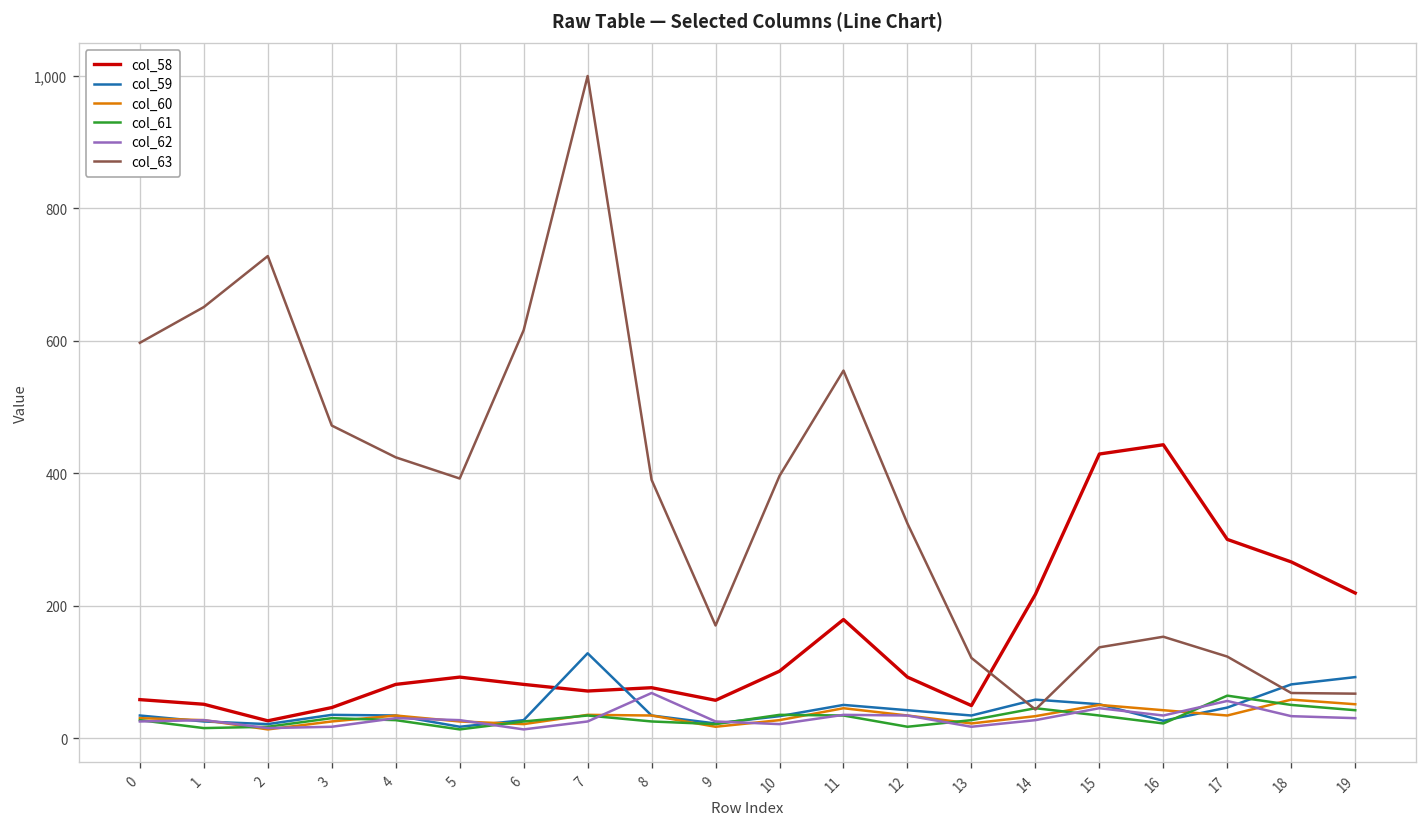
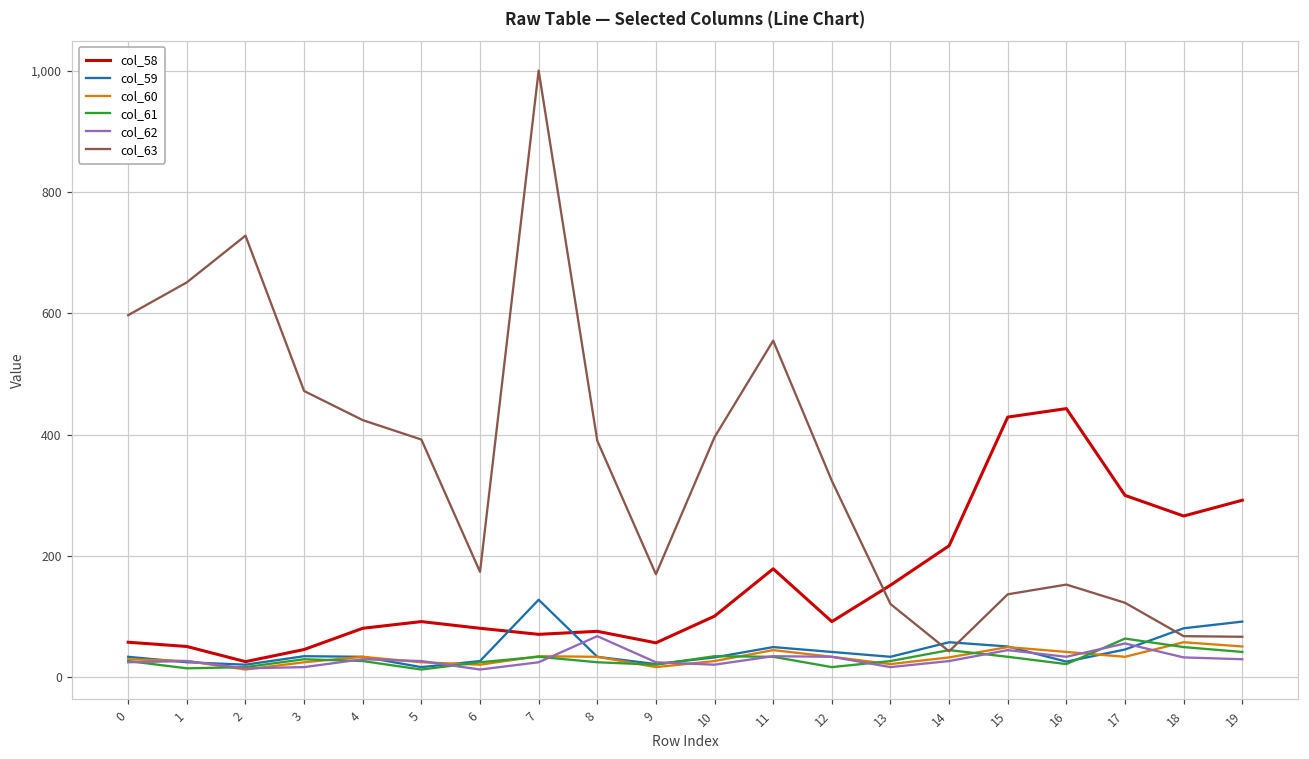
  {
    "col_58": {
      "0": "60",
      "1": "50",
      "2": "30",
      "3": "50",
      "4": "80",
      "5": "90",
      "6": "80",
      "7": "70",
      "8": "80",
      "9": "60",
      "10": "100",
      "11": "180",
      "12": "90",
-     "13": "50",
+     "13": "150",
      "14": "220",
      "15": "430",
      "16": "440",
      "17": "300",
      "18": "270",
-     "19": "220"
+     "19": "290"
    },
    "col_59": {
      "3": "40",
      "7": "130",
      "11": "50",
      "12": "40",
      "13": "30",
      "14": "60",
      "17": "50",
      "18": "80",
      "19": "90"
    },
    "col_60": {
      "3": "30",
      "10": "30",
      "11": "50",
      "13": "20",
      "14": "30",
      "16": "40",
      "17": "30",
      "18": "60",
      "19": "50"
    },
    "col_61": {
      "1": "20",
      "3": "30",
      "8": "30",
      "12": "20",
      "13": "30",
      "15": "30",
      "17": "60",
      "18": "50",
      "19": "40"
    },
    "col_62": {
      "3": "20",
      "6": "10",
      "7": "30",
      "8": "70",
      "10": "20",
      "13": "20",
      "14": "30",
      "15": "50",
      "16": "30",
      "17": "60",
      "18": "30",
      "19": "30"
    },
    "col_63": {
      "0": "600",
      "1": "650",
      "2": "730",
      "3": "470",
      "4": "420",
      "5": "390",
-     "6": "620",
+     "6": "170",
      "7": "1,000",
      "8": "390",
      "9": "170",
      "10": "400",
      "11": "560",
      "12": "320",
      "13": "120",
      "15": "140",
      "16": "150",
      "17": "120",
      "18": "70",
      "19": "70"
    }
  }
